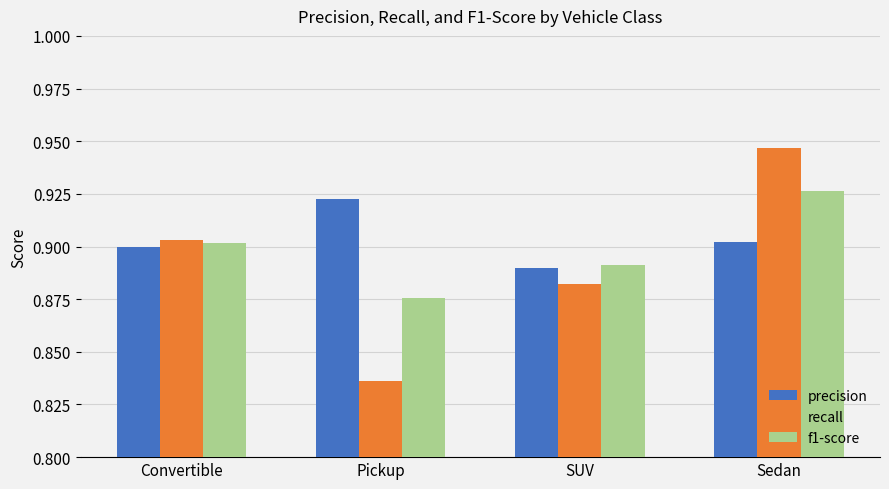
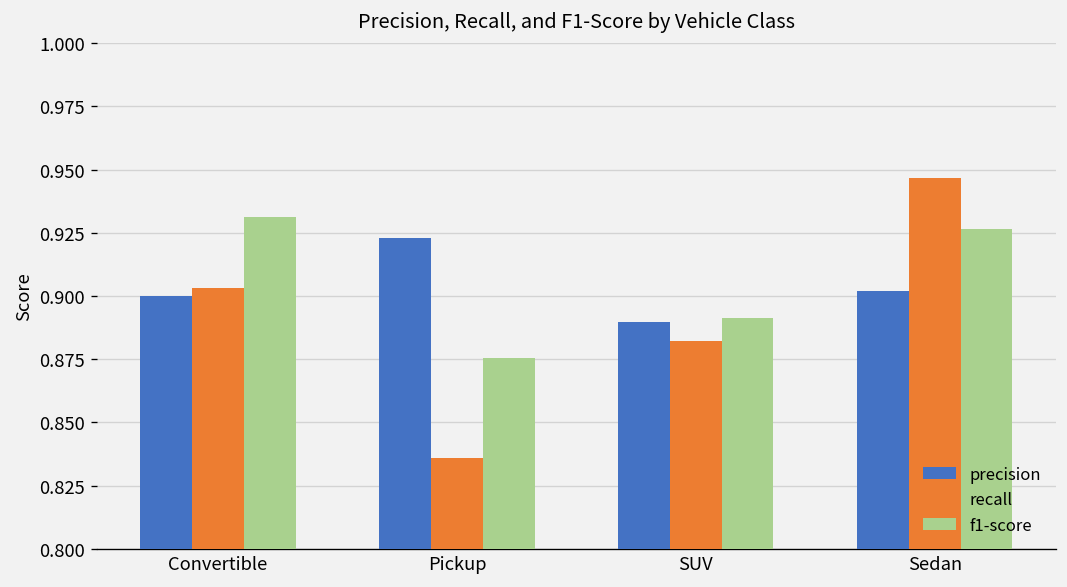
  {
    "precision": {
      "Convertible": 0.900,
      "Pickup": 0.923,
      "SUV": 0.890,
      "Sedan": 0.902
    },
    "recall": {
      "Convertible": 0.903,
      "Pickup": 0.836,
      "SUV": 0.882,
      "Sedan": 0.947
    },
    "f1-score": {
-     "Convertible": 0.902,
+     "Convertible": 0.931,
      "Pickup": 0.875,
      "SUV": 0.891,
      "Sedan": 0.927
    }
  }
